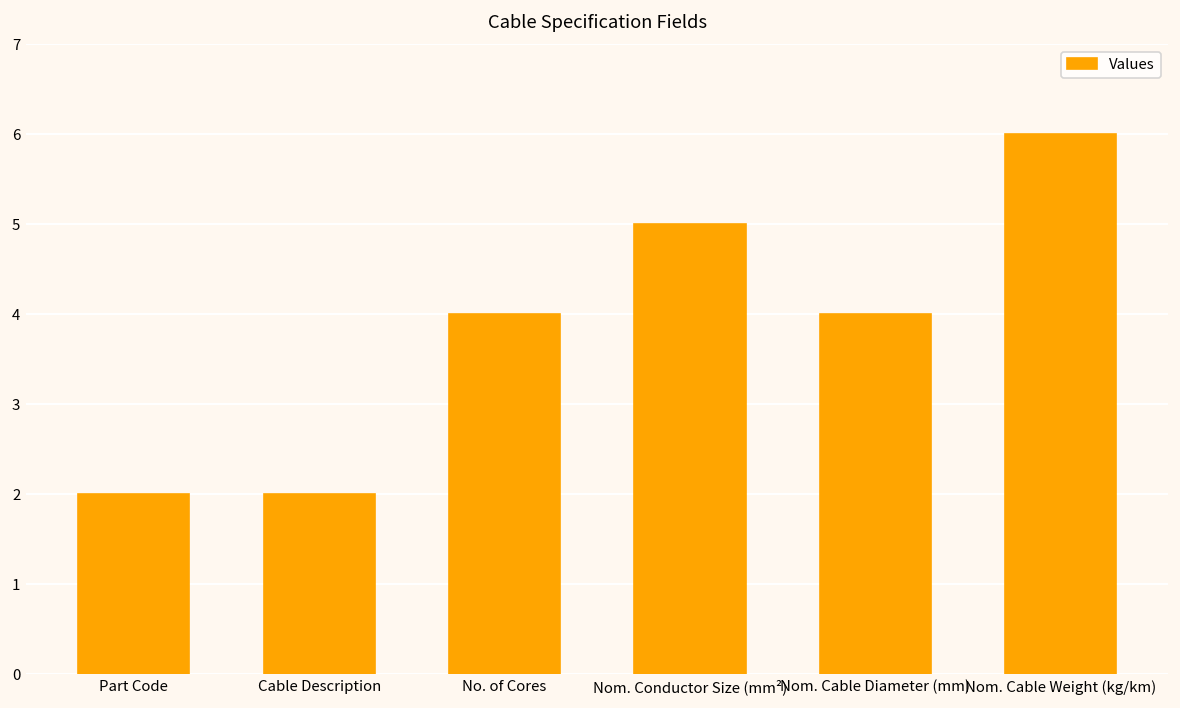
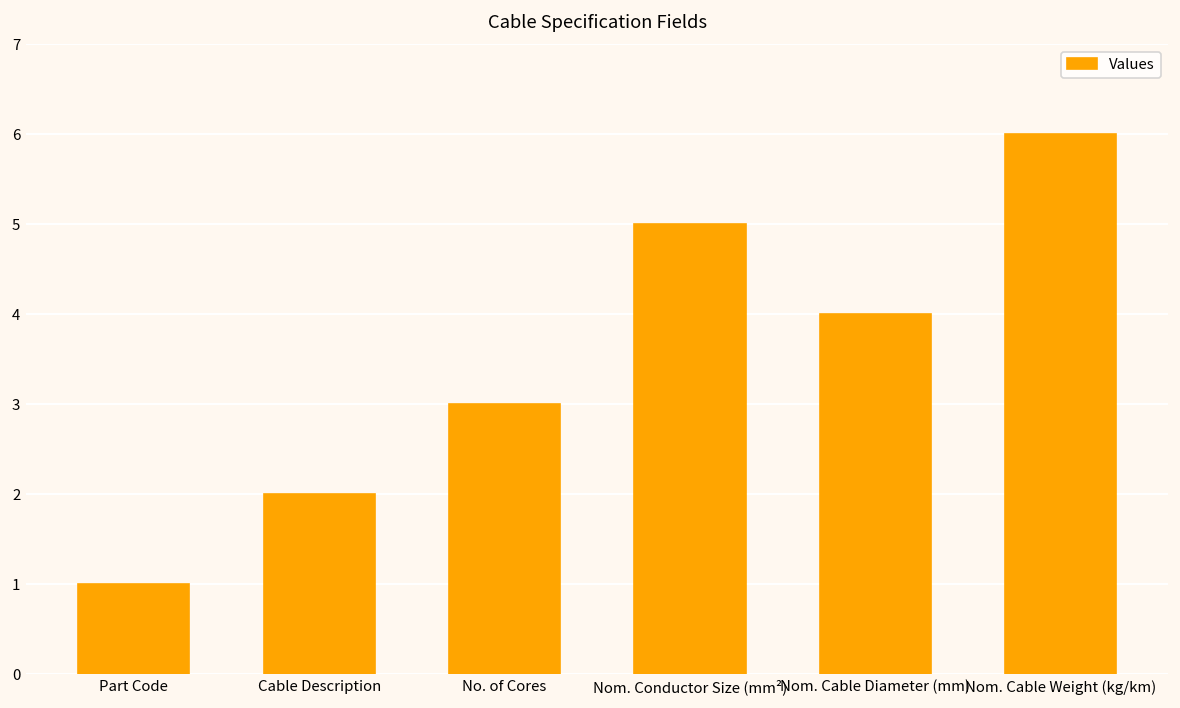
  {
-   "Part Code": 2,
+   "Part Code": 1,
    "Cable Description": 2,
-   "No. of Cores": 4,
+   "No. of Cores": 3,
    "Nom. Conductor Size (mm²)": 5,
    "Nom. Cable Diameter (mm)": 4,
    "Nom. Cable Weight (kg/km)": 6
  }
